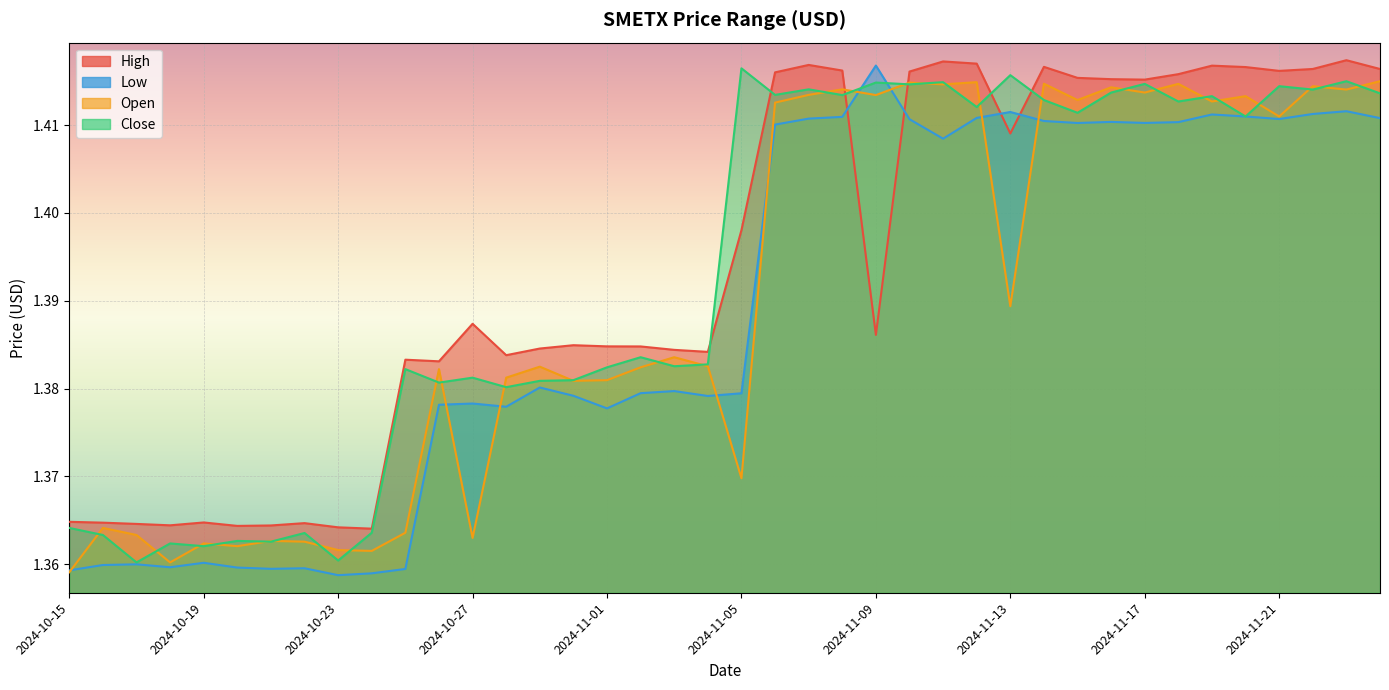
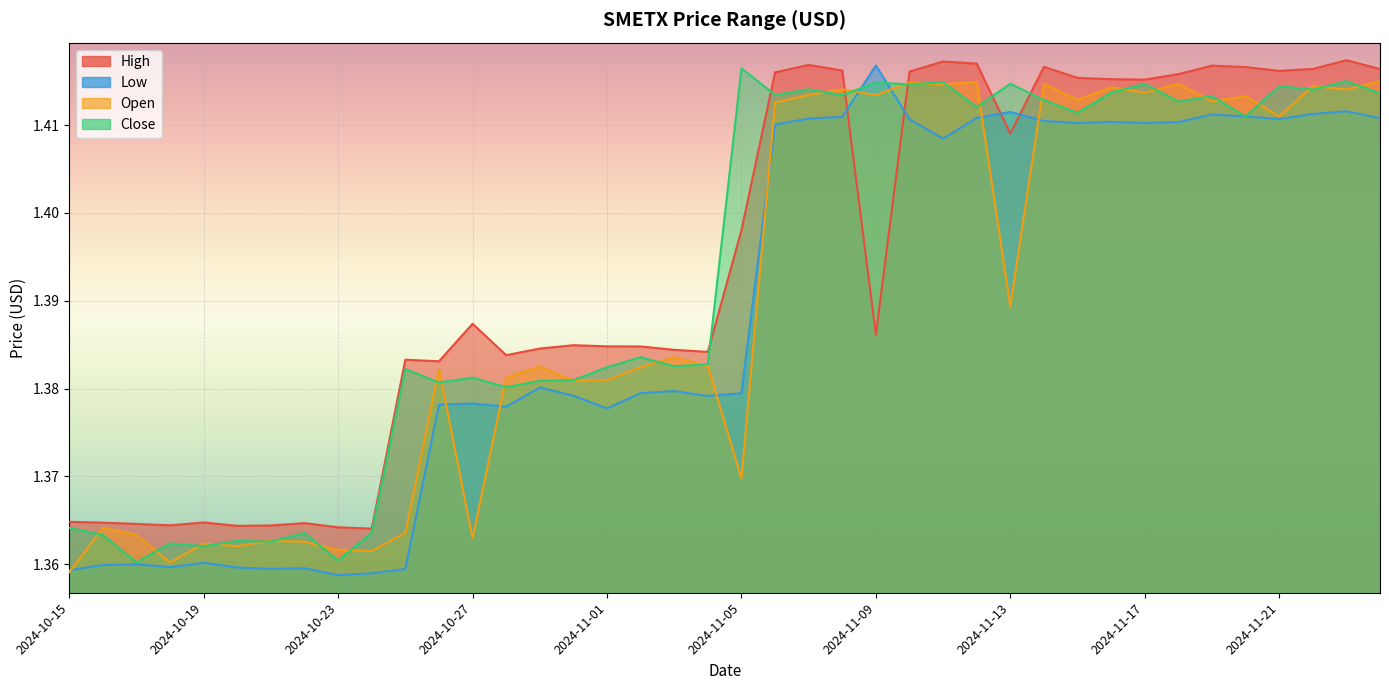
  {
    "High": {
      "2024-10-15": 1.365,
      "2024-10-19": 1.365,
      "2024-10-23": 1.364,
      "2024-10-27": 1.387,
      "2024-11-01": 1.385,
      "2024-11-05": 1.398,
      "2024-11-09": 1.386,
      "2024-11-13": 1.409,
      "2024-11-17": 1.415,
      "2024-11-21": 1.416
    },
    "Low": {
      "2024-10-19": 1.360,
      "2024-10-23": 1.359,
      "2024-10-27": 1.378,
      "2024-11-01": 1.378,
      "2024-11-05": 1.379,
      "2024-11-09": 1.417,
      "2024-11-13": 1.411,
      "2024-11-17": 1.410
    },
    "Open": {
      "2024-10-19": 1.362,
      "2024-10-23": 1.362,
      "2024-10-27": 1.363,
      "2024-11-01": 1.381,
      "2024-11-05": 1.370,
      "2024-11-09": 1.413,
      "2024-11-13": 1.389,
      "2024-11-17": 1.414
    },
    "Close": {
      "2024-10-15": 1.364,
      "2024-10-19": 1.362,
      "2024-10-23": 1.360,
      "2024-10-27": 1.381,
      "2024-11-01": 1.382,
      "2024-11-05": 1.416,
      "2024-11-09": 1.415,
-     "2024-11-13": 1.416,
+     "2024-11-13": 1.415,
      "2024-11-17": 1.415,
      "2024-11-21": 1.414
    }
  }
